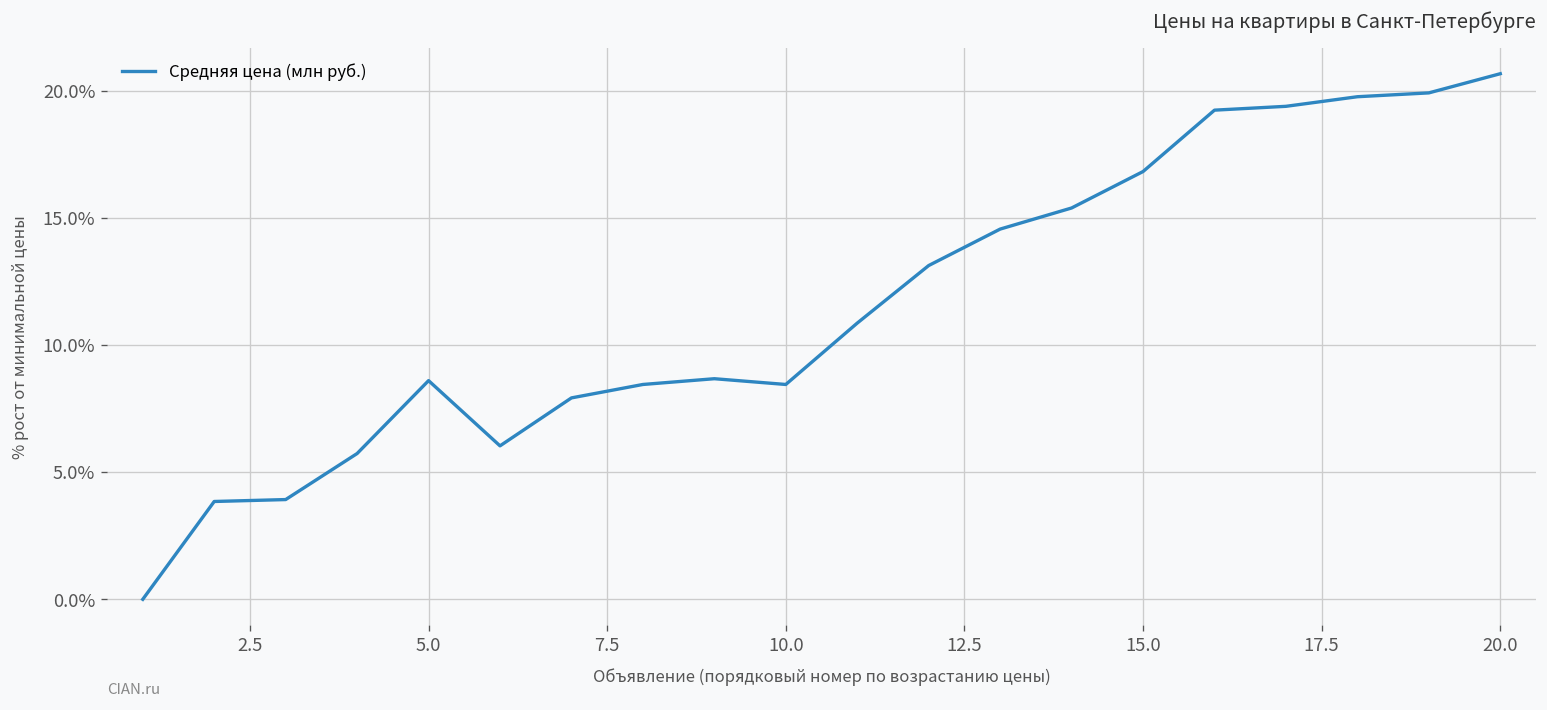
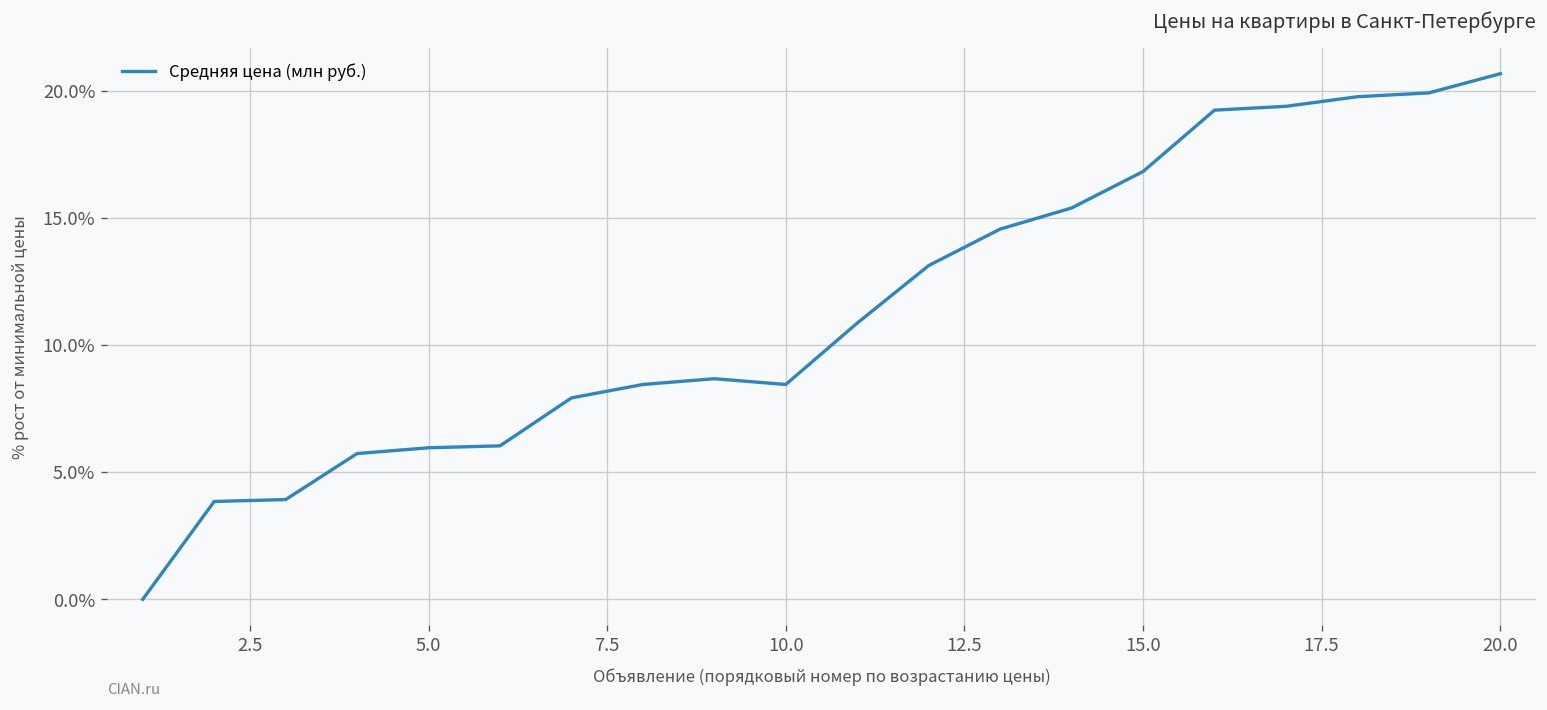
  {
-   "5.0": "8.6%",
+   "5.0": "6.0%",
    "10.0": "8.4%",
    "15.0": "16.8%",
    "20.0": "20.7%"
  }
